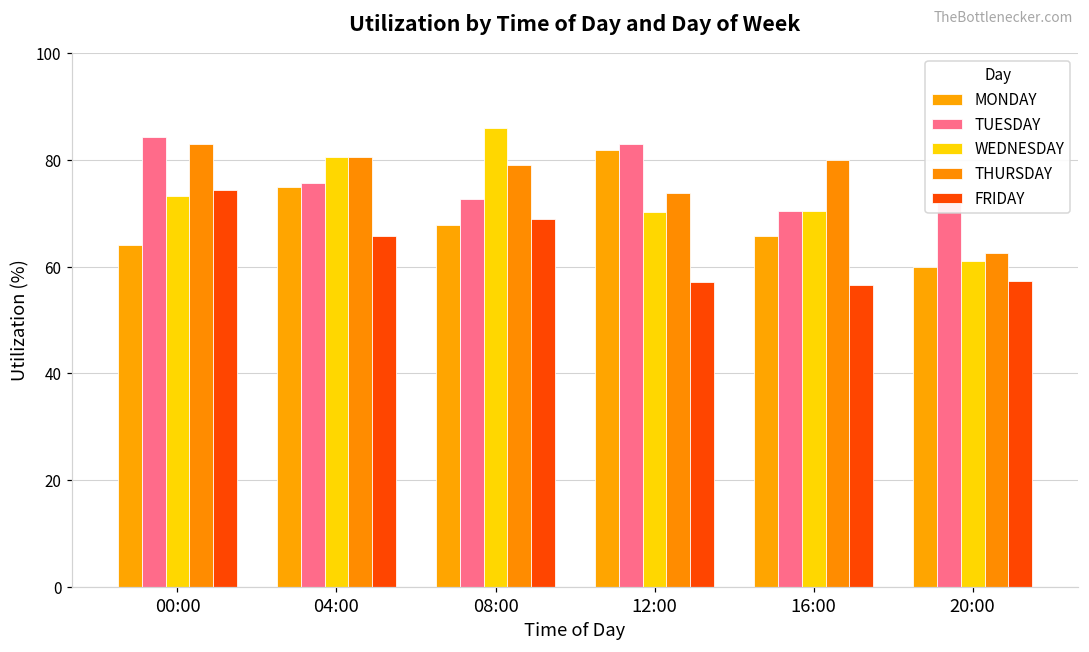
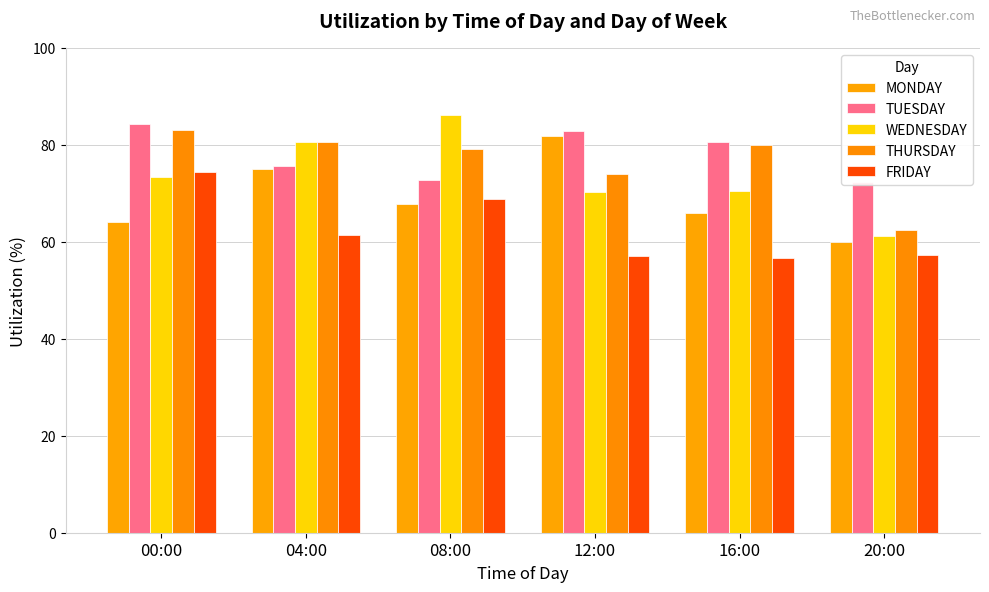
  {
    "TUESDAY": {
      "00:00": 84,
      "04:00": 76,
      "08:00": 73,
      "12:00": 83,
-     "16:00": 70
+     "16:00": 80
    },
    "FRIDAY": {
      "00:00": 74,
-     "04:00": 66,
+     "04:00": 61,
      "08:00": 69,
      "12:00": 57,
      "16:00": 57,
      "20:00": 57
    }
  }
